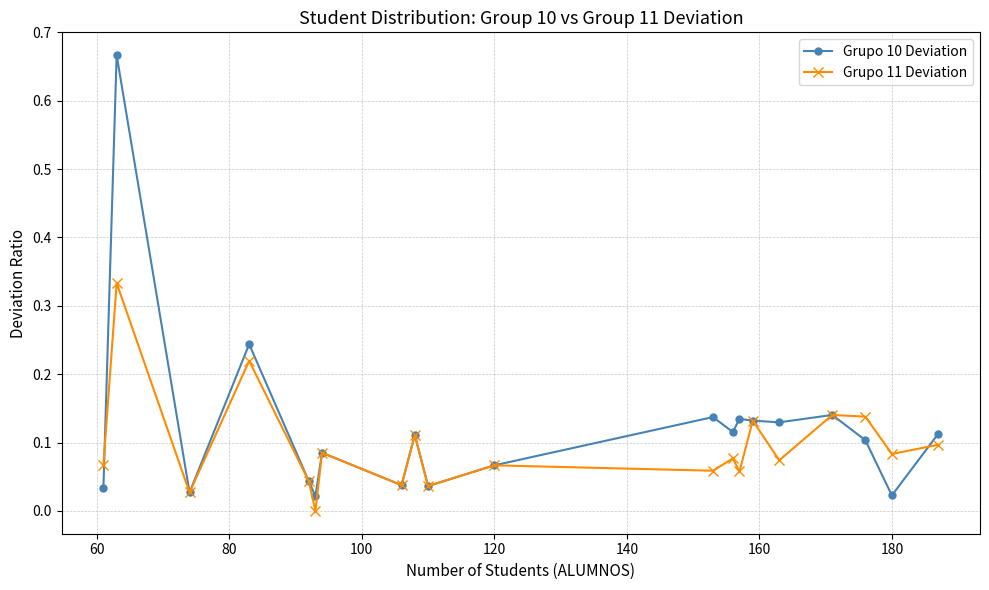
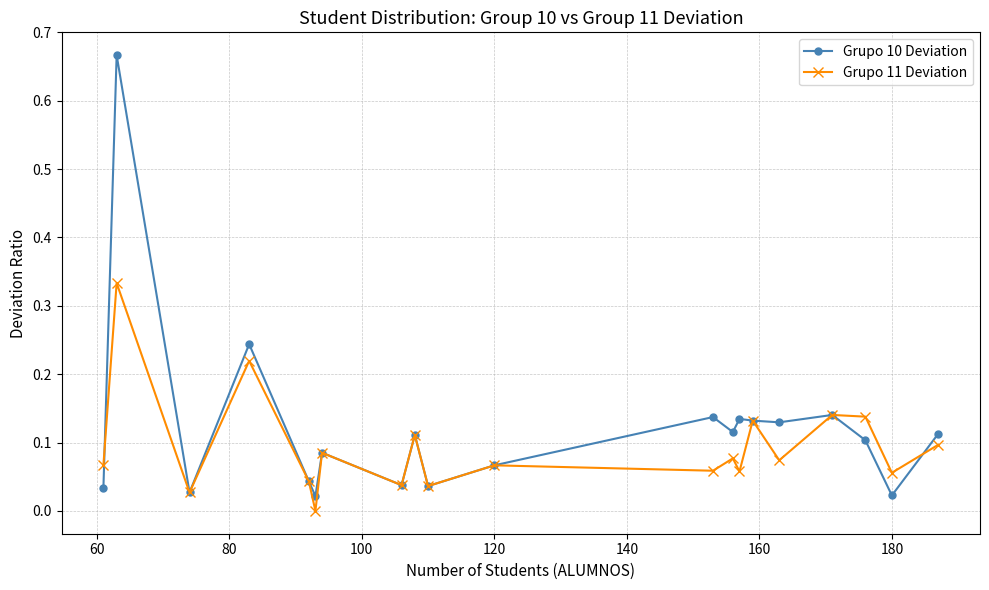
  {
    "Grupo 10 Deviation": {
      "180": 0.02
    },
    "Grupo 11 Deviation": {
-     "180": 0.08
+     "180": 0.06
    }
  }
